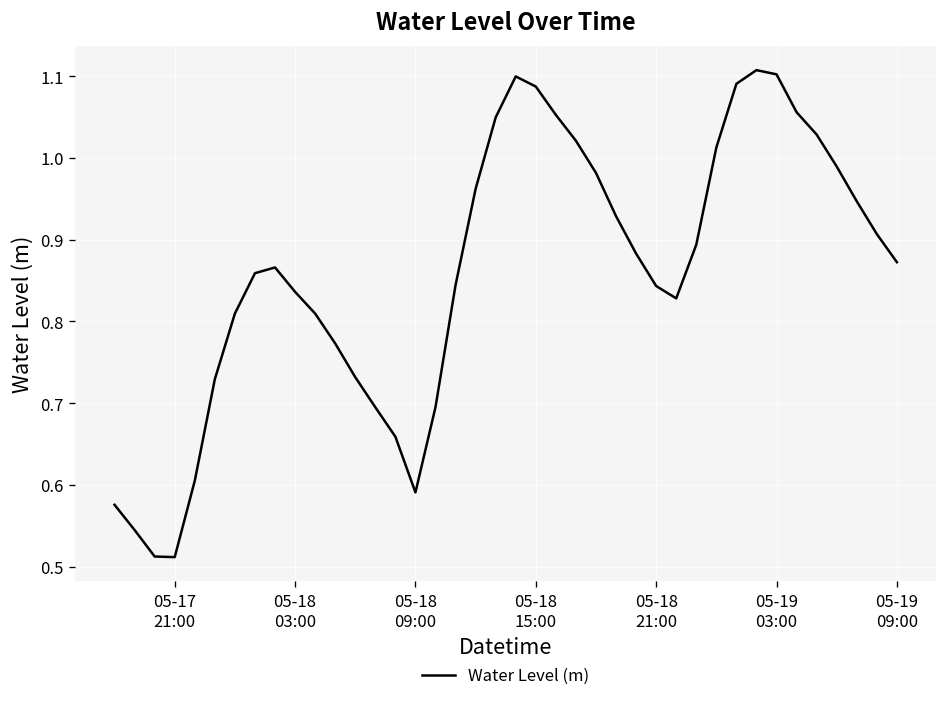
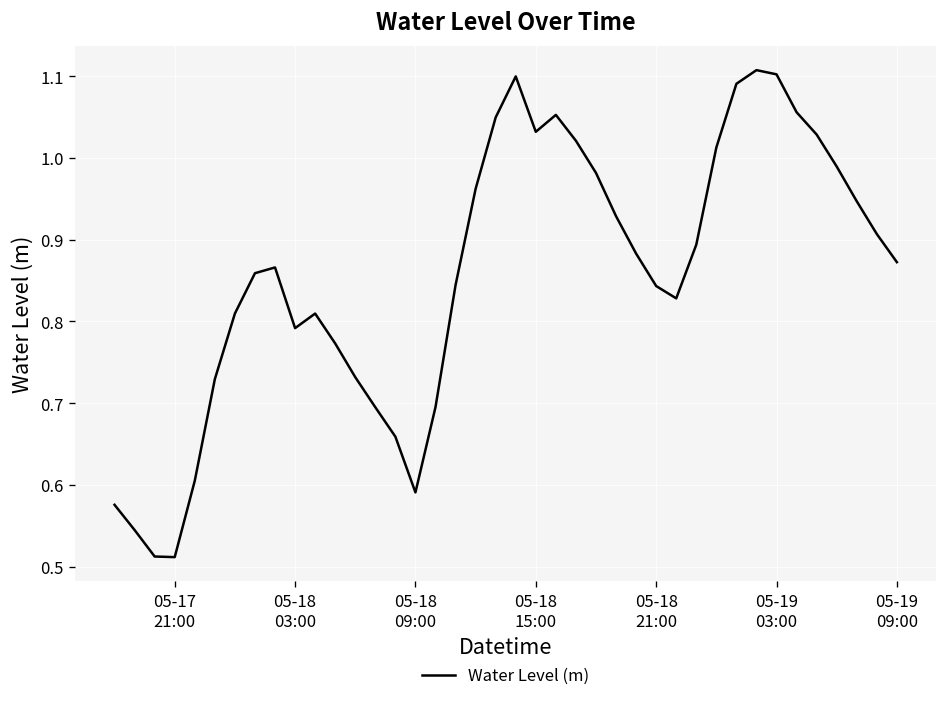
  {
    "05-17 21:00": 0.51,
-   "05-18 03:00": 0.84,
+   "05-18 03:00": 0.79,
    "05-18 09:00": 0.59,
-   "05-18 15:00": 1.09,
+   "05-18 15:00": 1.03,
    "05-18 21:00": 0.84,
    "05-19 03:00": 1.10,
    "05-19 09:00": 0.87
  }
